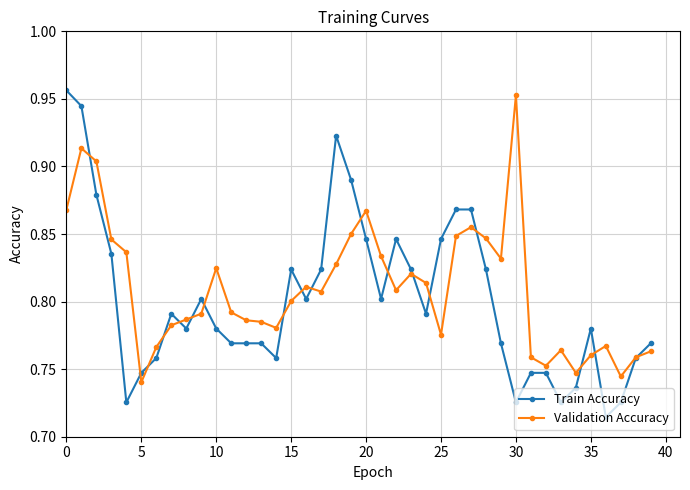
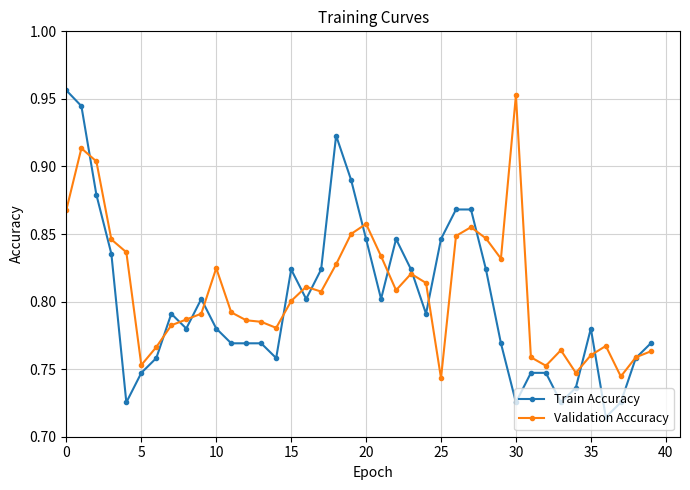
  {
    "Train Accuracy": {
      "0": 0.956,
      "5": 0.747,
      "10": 0.780,
      "15": 0.824,
      "20": 0.846,
      "25": 0.846,
      "35": 0.780
    },
    "Validation Accuracy": {
      "0": 0.868,
-     "5": 0.740,
+     "5": 0.753,
      "10": 0.825,
      "15": 0.800,
-     "20": 0.867,
-     "25": 0.775,
+     "20": 0.857,
+     "25": 0.743,
      "30": 0.953,
      "35": 0.760
    }
  }
